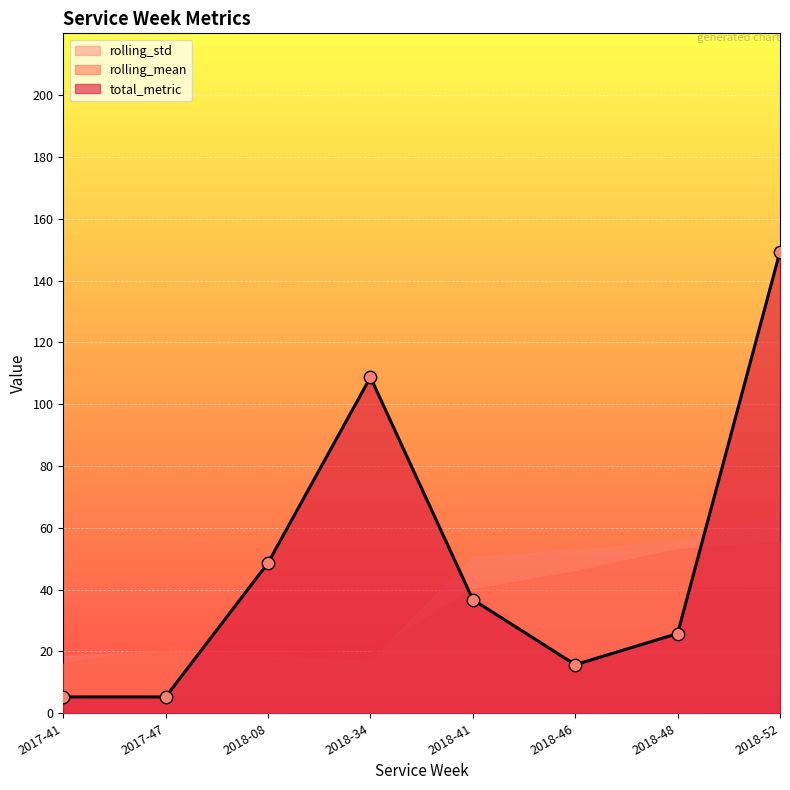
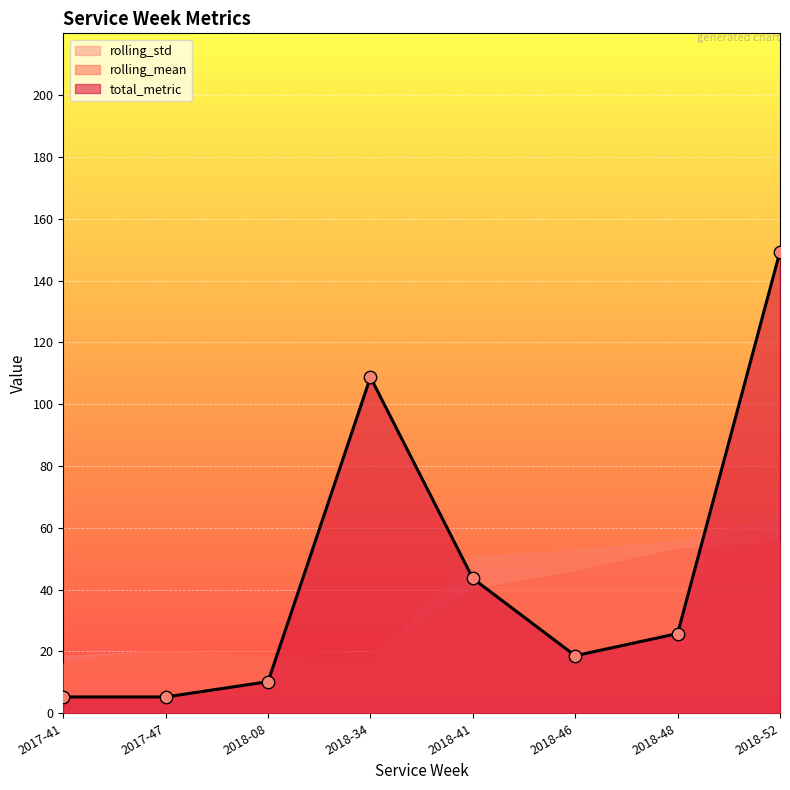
  {
    "total_metric": {
      "2017-41": 5,
      "2017-47": 5,
-     "2018-08": 49,
+     "2018-08": 10,
      "2018-34": 109,
-     "2018-41": 37,
-     "2018-46": 16,
+     "2018-41": 44,
+     "2018-46": 19,
      "2018-48": 26,
      "2018-52": 149
    }
  }
